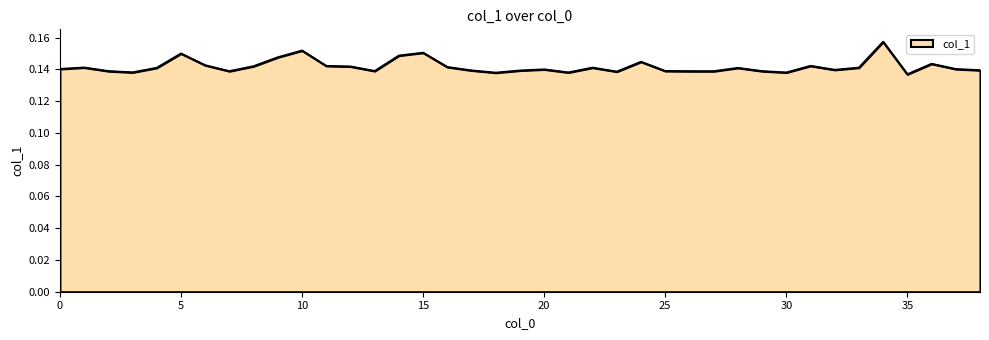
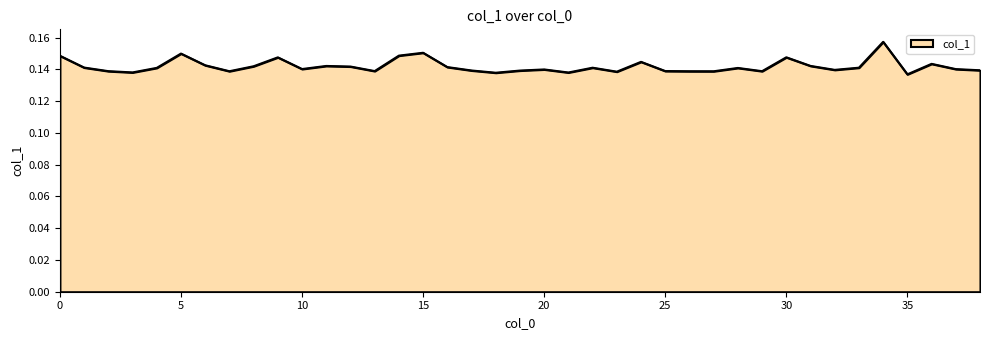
  {
-   "0": 0.140,
+   "0": 0.149,
    "5": 0.150,
-   "10": 0.152,
+   "10": 0.140,
    "15": 0.150,
    "20": 0.140,
    "25": 0.139,
-   "30": 0.138,
+   "30": 0.148,
    "35": 0.137
  }
